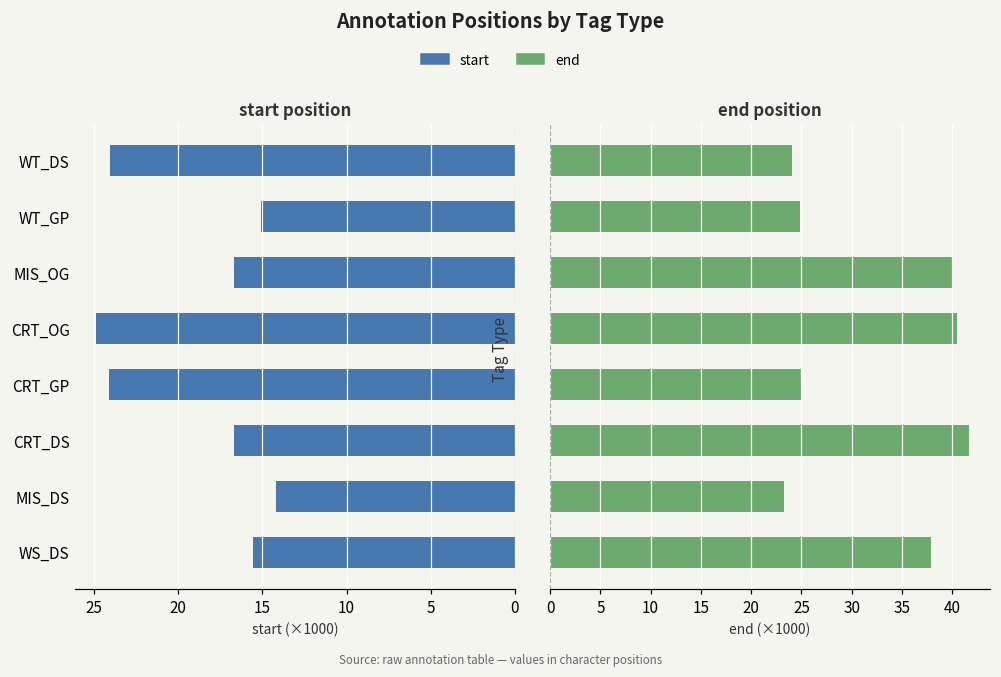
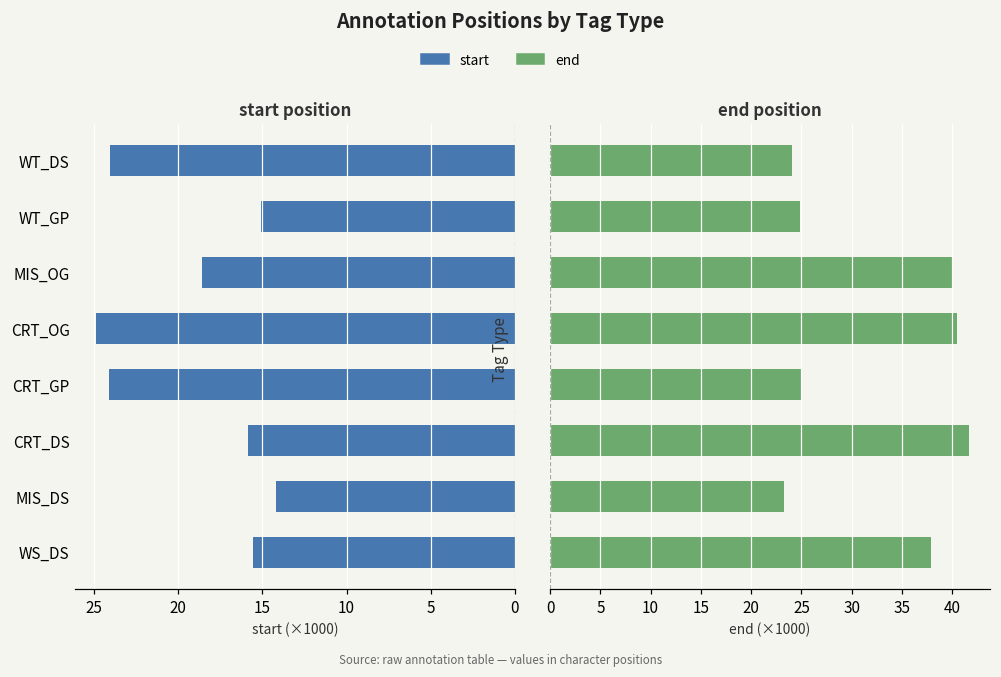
  {
    "start position": {
      "WT_DS": 24.1,
      "WT_GP": 15.1,
-     "MIS_OG": 16.7,
+     "MIS_OG": 18.6,
      "CRT_OG": 24.9,
      "CRT_GP": 24.1,
-     "CRT_DS": 16.7,
+     "CRT_DS": 15.8,
      "MIS_DS": 14.2,
      "WS_DS": 15.5
    }
  }
